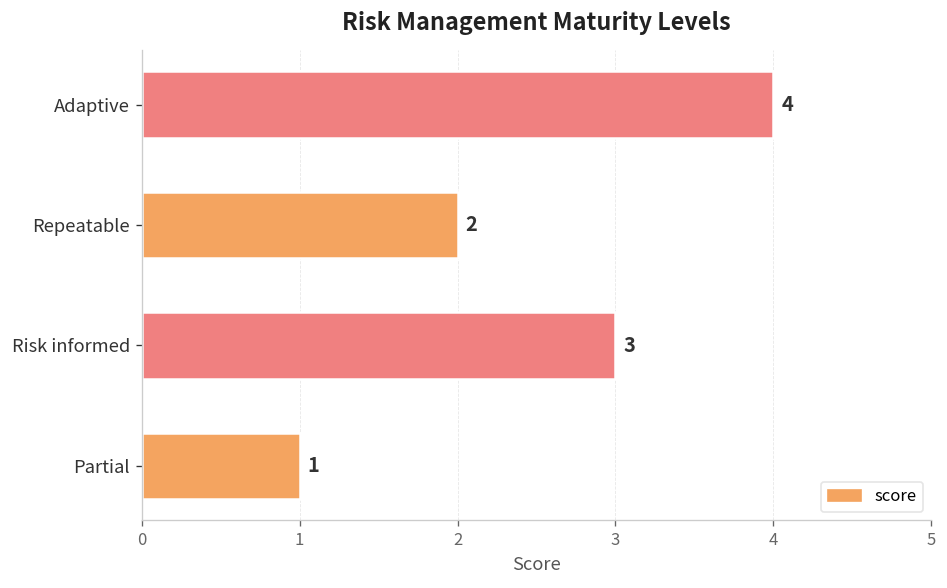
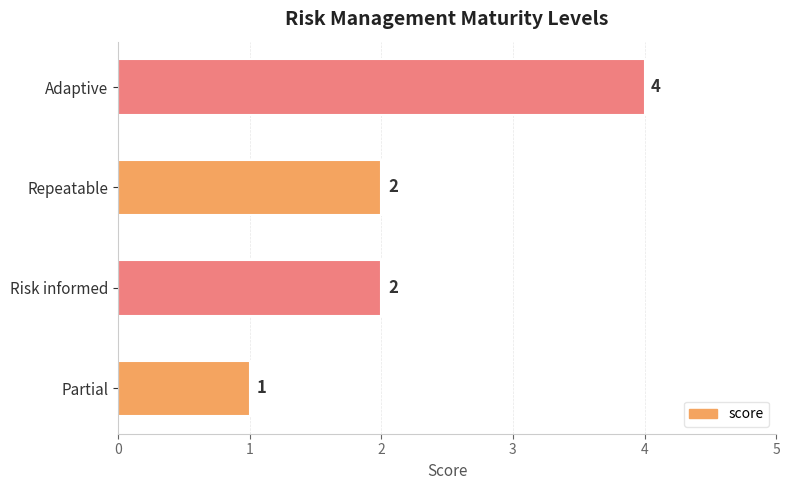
  {
    "Adaptive": 4,
    "Repeatable": 2,
-   "Risk informed": 3,
+   "Risk informed": 2,
    "Partial": 1
  }
